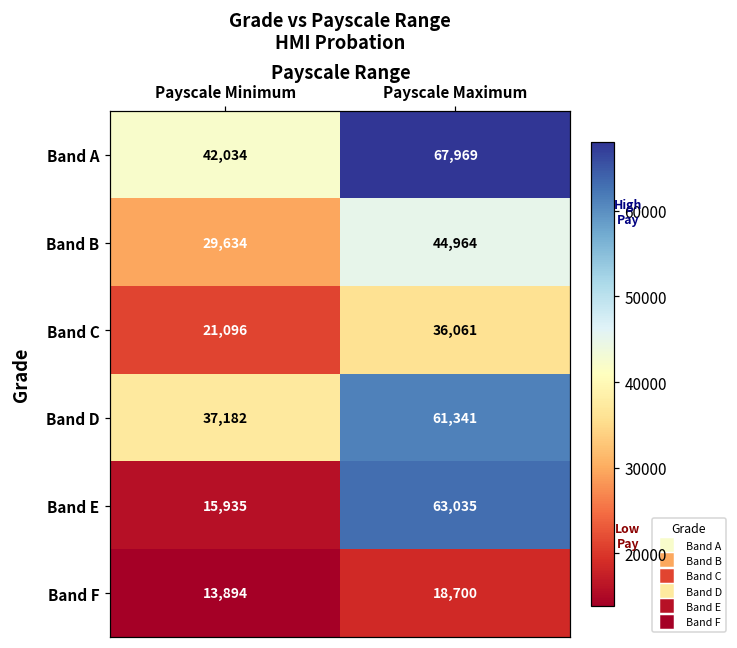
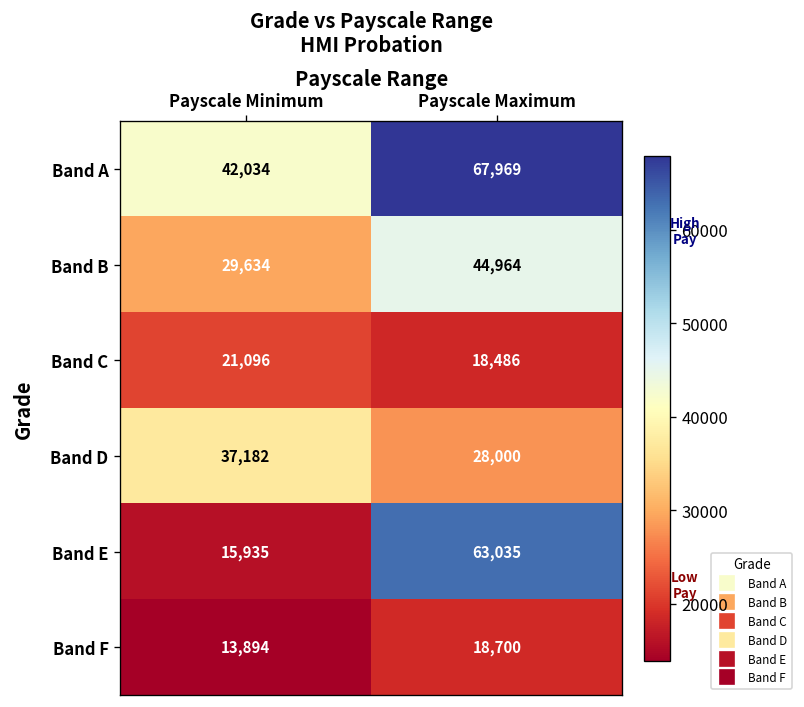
  {
    "Band A": {
      "Payscale Minimum": "42,034",
      "Payscale Maximum": "67,969"
    },
    "Band B": {
      "Payscale Minimum": "29,634",
      "Payscale Maximum": "44,964"
    },
    "Band C": {
      "Payscale Minimum": "21,096",
-     "Payscale Maximum": "36,061"
+     "Payscale Maximum": "18,486"
    },
    "Band D": {
      "Payscale Minimum": "37,182",
-     "Payscale Maximum": "61,341"
+     "Payscale Maximum": "28,000"
    },
    "Band E": {
      "Payscale Minimum": "15,935",
      "Payscale Maximum": "63,035"
    },
    "Band F": {
      "Payscale Minimum": "13,894",
      "Payscale Maximum": "18,700"
    }
  }
